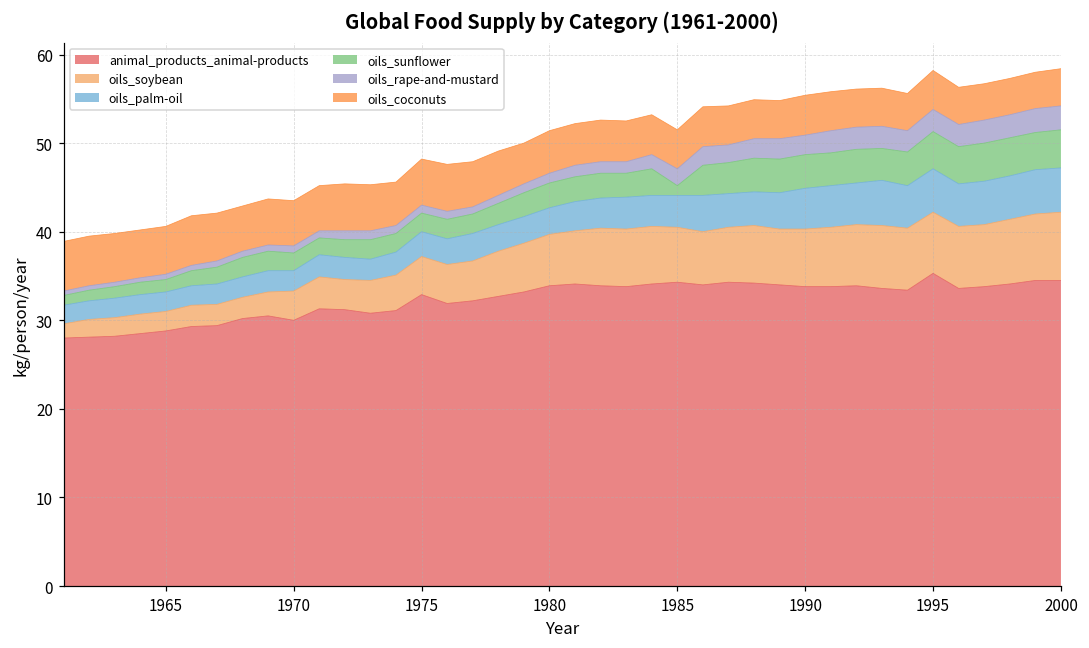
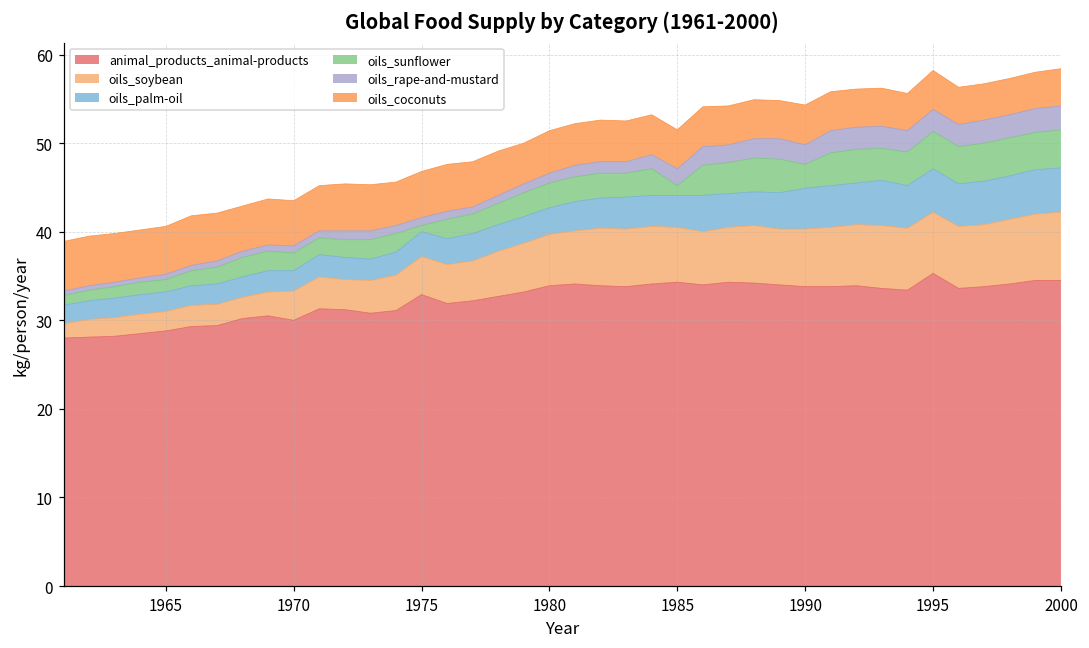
  {
    "animal_products_animal-products": {
      "1965": 29,
      "1970": 30,
      "1975": 33,
      "1980": 34,
      "1985": 34,
      "1990": 34,
      "1995": 35,
      "2000": 35
    },
    "oils_sunflower": {
      "1965": 1,
      "1970": 2,
-     "1975": 2,
+     "1975": 1,
      "1980": 3,
      "1985": 1,
-     "1990": 4,
+     "1990": 3,
      "1995": 4,
      "2000": 4
    }
  }
